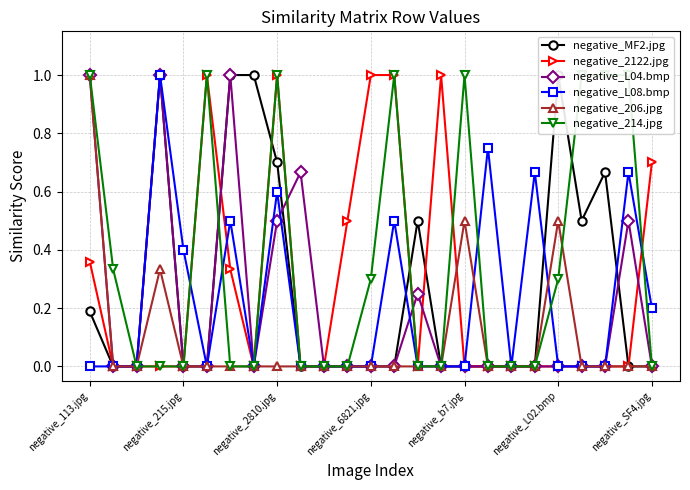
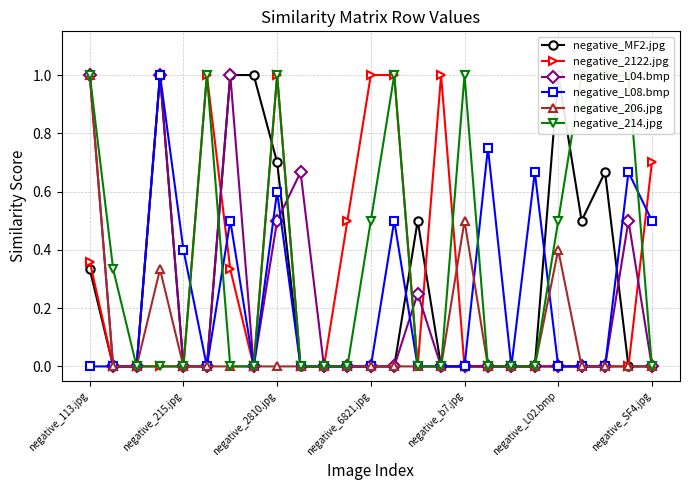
  {
    "negative_MF2.jpg": {
-     "negative_113.jpg": 0.19,
+     "negative_113.jpg": 0.33,
      "negative_2810.jpg": 0.70
    },
    "negative_2122.jpg": {
      "negative_113.jpg": 0.36,
      "negative_6821.jpg": 1.00,
      "negative_SF4.jpg": 0.70
    },
    "negative_L04.bmp": {
      "negative_2810.jpg": 0.50
    },
    "negative_L08.bmp": {
      "negative_113.jpg": 0.0,
      "negative_215.jpg": 0.4,
      "negative_2810.jpg": 0.6,
-     "negative_SF4.jpg": 0.2
+     "negative_SF4.jpg": 0.5
    },
    "negative_206.jpg": {
      "negative_2810.jpg": 0.0,
      "negative_b7.jpg": 0.5,
-     "negative_L02.bmp": 0.5
+     "negative_L02.bmp": 0.4
    },
    "negative_214.jpg": {
-     "negative_6821.jpg": 0.3,
+     "negative_6821.jpg": 0.5,
      "negative_b7.jpg": 1.0,
-     "negative_L02.bmp": 0.3
+     "negative_L02.bmp": 0.5
    }
  }
